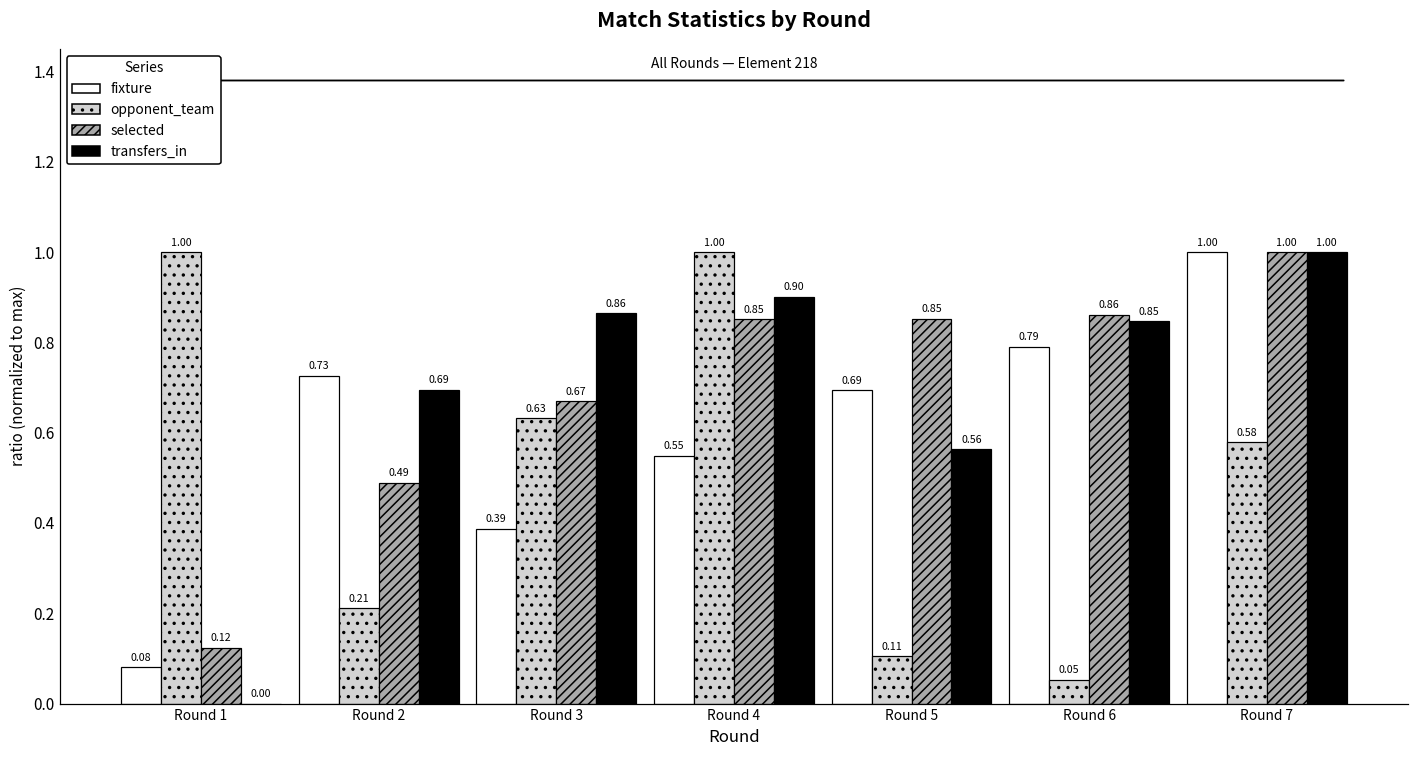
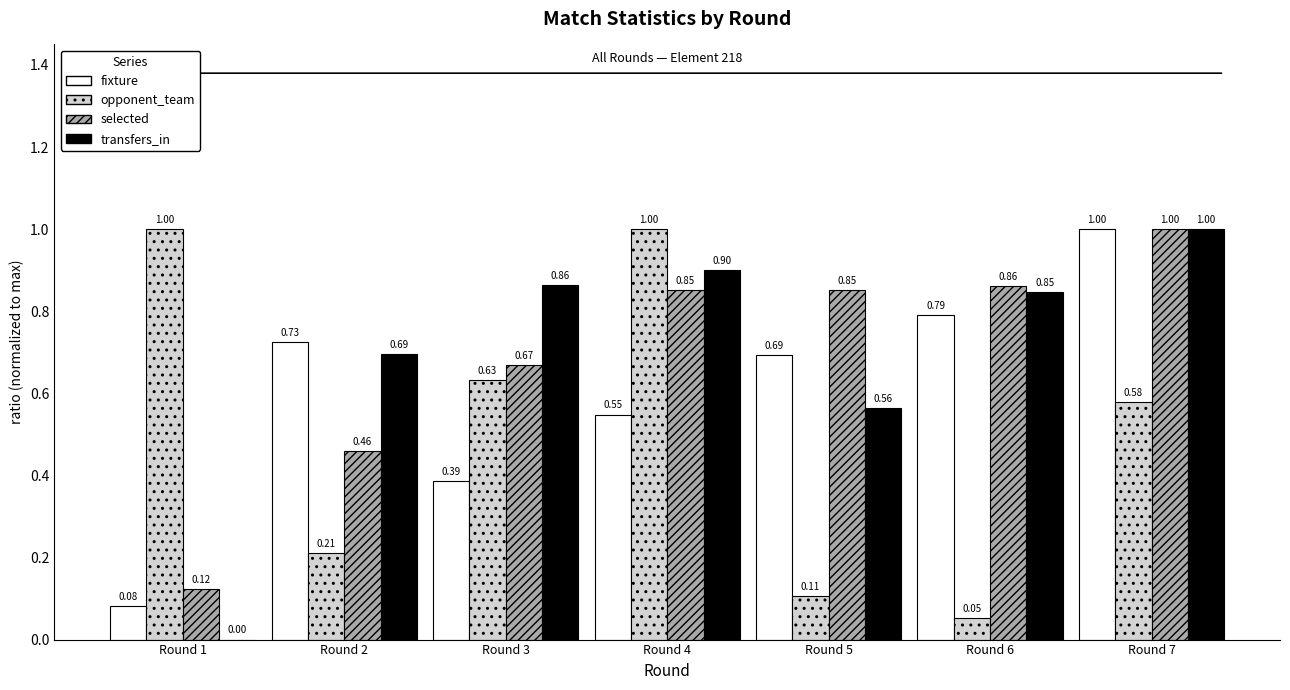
  {
    "fixture": {
      "Round 1": 0.08,
      "Round 2": 0.73,
      "Round 3": 0.39,
      "Round 4": 0.55,
      "Round 5": 0.69,
      "Round 6": 0.79,
      "Round 7": 1.00
    },
    "opponent_team": {
      "Round 1": 1.00,
      "Round 2": 0.21,
      "Round 3": 0.63,
      "Round 4": 1.00,
      "Round 5": 0.11,
      "Round 6": 0.05,
      "Round 7": 0.58
    },
    "selected": {
      "Round 1": 0.12,
-     "Round 2": 0.49,
+     "Round 2": 0.46,
      "Round 3": 0.67,
      "Round 4": 0.85,
      "Round 5": 0.85,
      "Round 6": 0.86,
      "Round 7": 1.00
    },
    "transfers_in": {
      "Round 1": 0.00,
      "Round 2": 0.69,
      "Round 3": 0.86,
      "Round 4": 0.90,
      "Round 5": 0.56,
      "Round 6": 0.85,
      "Round 7": 1.00
    }
  }
